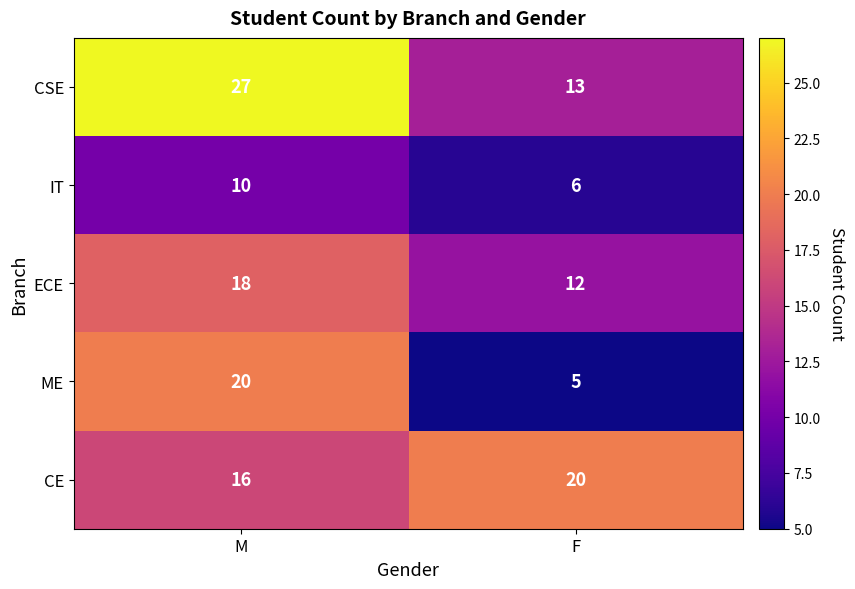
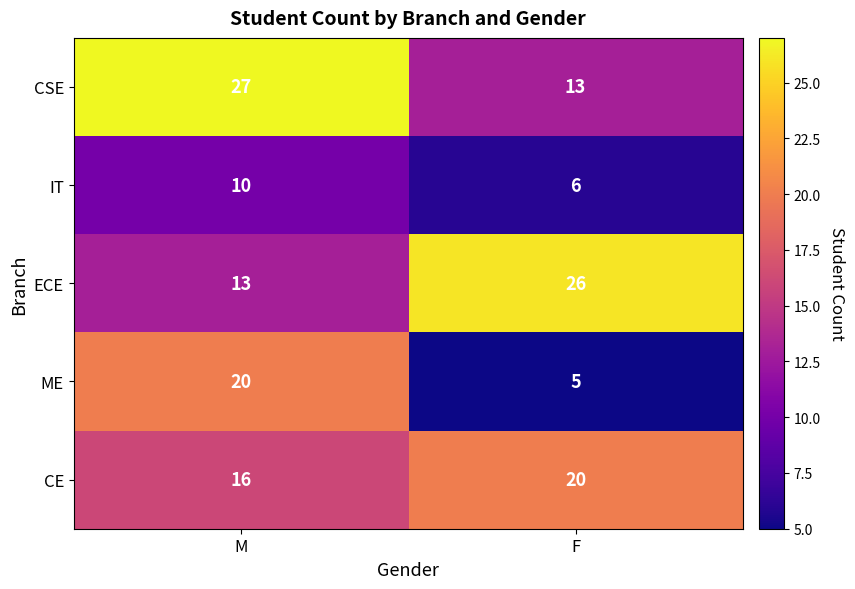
  {
    "CSE": {
      "M": 27,
      "F": 13
    },
    "IT": {
      "M": 10,
      "F": 6
    },
    "ECE": {
-     "M": 18,
-     "F": 12
+     "M": 13,
+     "F": 26
    },
    "ME": {
      "M": 20,
      "F": 5
    },
    "CE": {
      "M": 16,
      "F": 20
    }
  }
